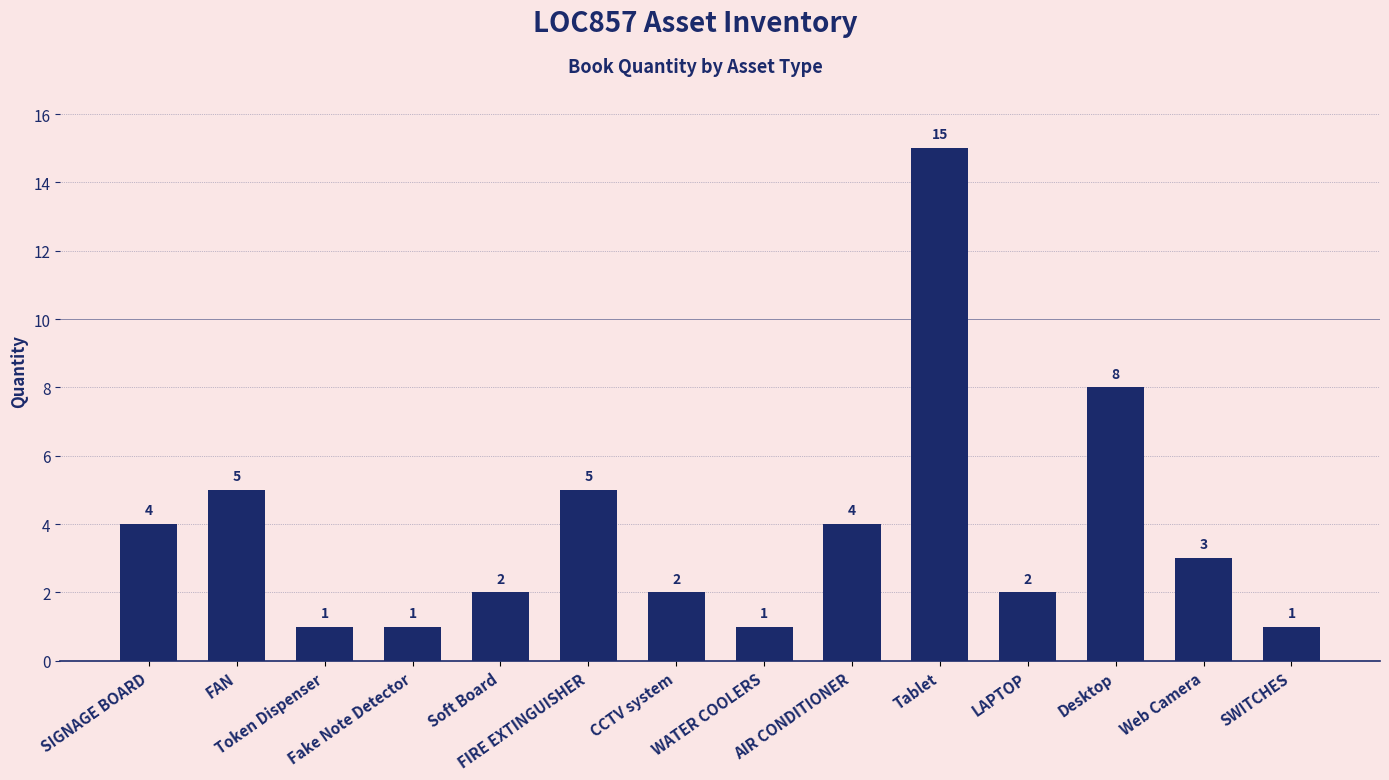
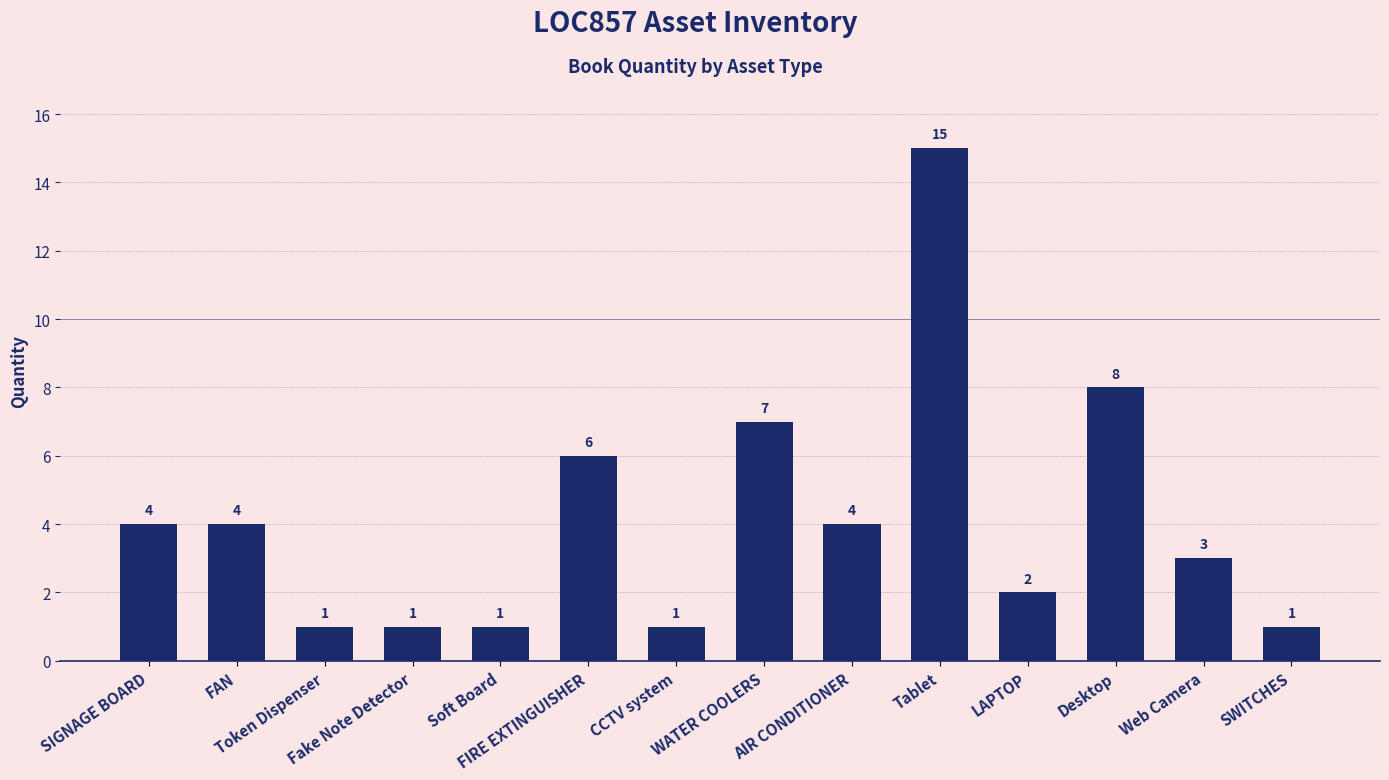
  {
    "SIGNAGE BOARD": 4,
-   "FAN": 5,
+   "FAN": 4,
    "Token Dispenser": 1,
    "Fake Note Detector": 1,
-   "Soft Board": 2,
-   "FIRE EXTINGUISHER": 5,
-   "CCTV system": 2,
-   "WATER COOLERS": 1,
+   "Soft Board": 1,
+   "FIRE EXTINGUISHER": 6,
+   "CCTV system": 1,
+   "WATER COOLERS": 7,
    "AIR CONDITIONER": 4,
    "Tablet": 15,
    "LAPTOP": 2,
    "Desktop": 8,
    "Web Camera": 3,
    "SWITCHES": 1
  }
